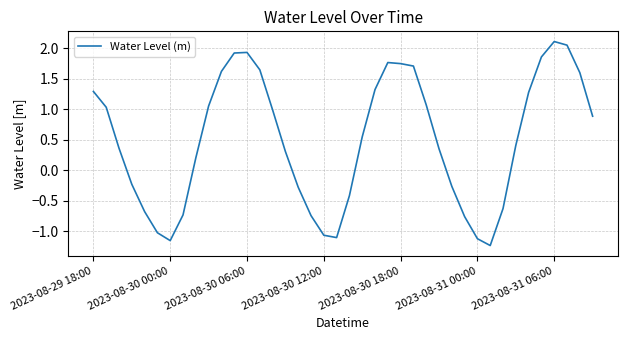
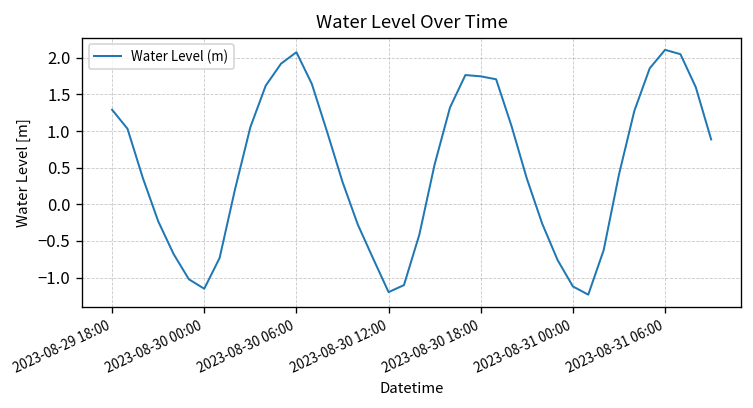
  {
    "2023-08-29 18:00": 1.3,
    "2023-08-30 00:00": -1.2,
-   "2023-08-30 06:00": 1.9,
-   "2023-08-30 12:00": -1.1,
+   "2023-08-30 06:00": 2.1,
+   "2023-08-30 12:00": -1.2,
    "2023-08-30 18:00": 1.7,
    "2023-08-31 00:00": -1.1,
    "2023-08-31 06:00": 2.1
  }
